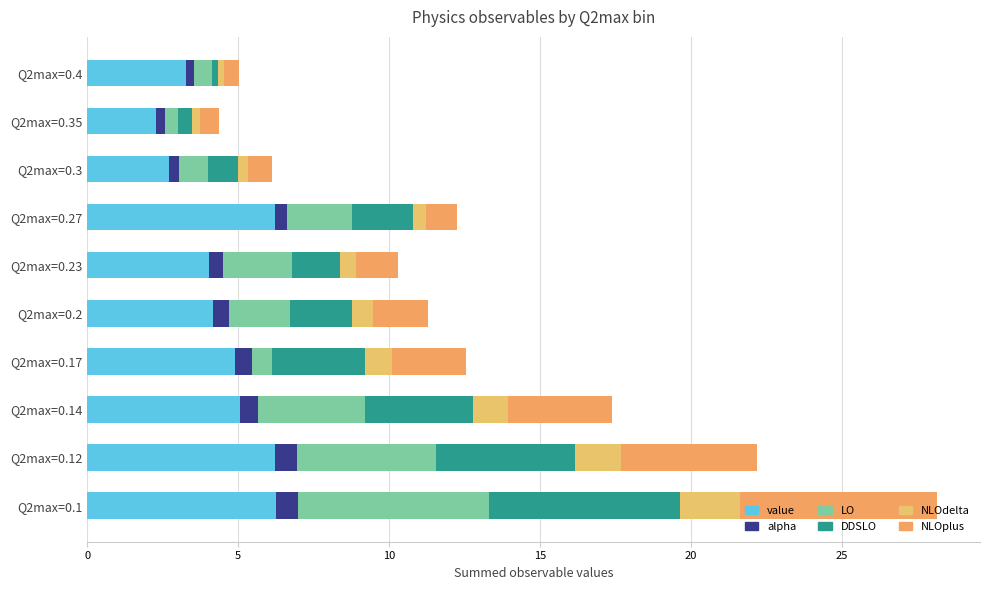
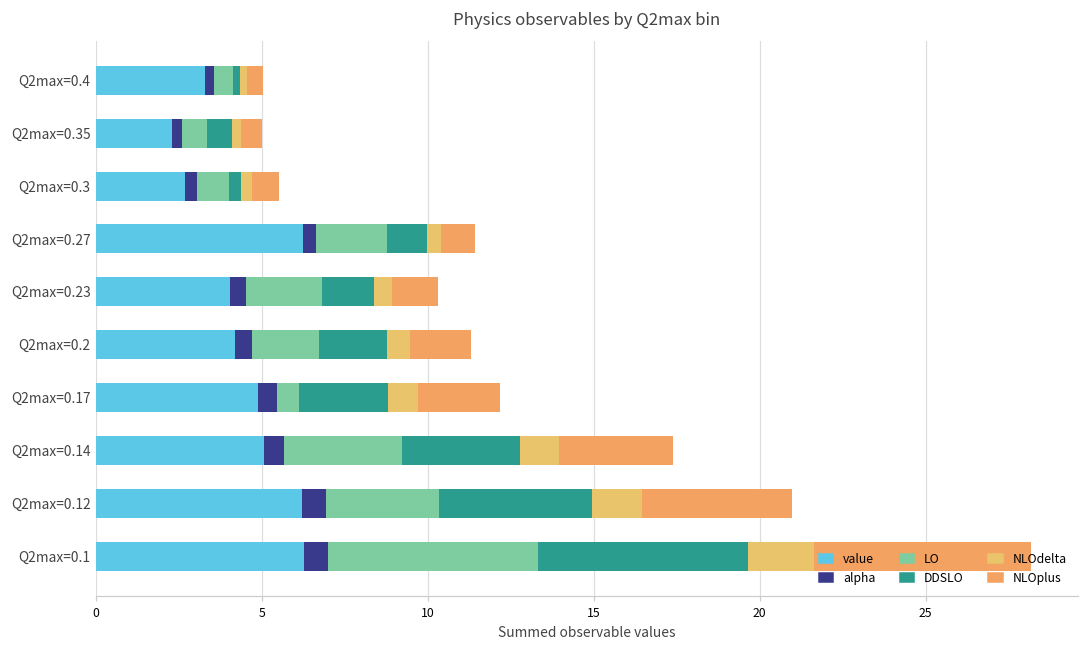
  {
    "value": {
      "Q2max=0.4": 3.3,
      "Q2max=0.35": 2.3,
      "Q2max=0.3": 2.7,
      "Q2max=0.27": 6.2,
      "Q2max=0.23": 4.0,
      "Q2max=0.2": 4.2,
      "Q2max=0.17": 4.9,
      "Q2max=0.14": 5.1,
      "Q2max=0.12": 6.2,
      "Q2max=0.1": 6.3
    },
    "alpha": {
      "Q2max=0.4": 0.3,
      "Q2max=0.35": 0.3,
      "Q2max=0.3": 0.4,
      "Q2max=0.27": 0.4,
      "Q2max=0.23": 0.5,
      "Q2max=0.2": 0.5,
      "Q2max=0.17": 0.6,
      "Q2max=0.14": 0.6,
      "Q2max=0.12": 0.7,
      "Q2max=0.1": 0.7
    },
    "LO": {
      "Q2max=0.4": 0.6,
-     "Q2max=0.35": 0.4,
+     "Q2max=0.35": 0.8,
      "Q2max=0.3": 1.0,
      "Q2max=0.27": 2.1,
      "Q2max=0.23": 2.3,
      "Q2max=0.2": 2.0,
      "Q2max=0.17": 0.7,
      "Q2max=0.14": 3.6,
-     "Q2max=0.12": 4.6,
+     "Q2max=0.12": 3.4,
      "Q2max=0.1": 6.3
    },
    "DDSLO": {
      "Q2max=0.4": 0.2,
-     "Q2max=0.35": 0.5,
-     "Q2max=0.3": 1.0,
-     "Q2max=0.27": 2.0,
+     "Q2max=0.35": 0.8,
+     "Q2max=0.3": 0.4,
+     "Q2max=0.27": 1.2,
      "Q2max=0.23": 1.6,
      "Q2max=0.2": 2.0,
-     "Q2max=0.17": 3.1,
+     "Q2max=0.17": 2.7,
      "Q2max=0.14": 3.6,
      "Q2max=0.12": 4.6,
      "Q2max=0.1": 6.3
    }
  }
